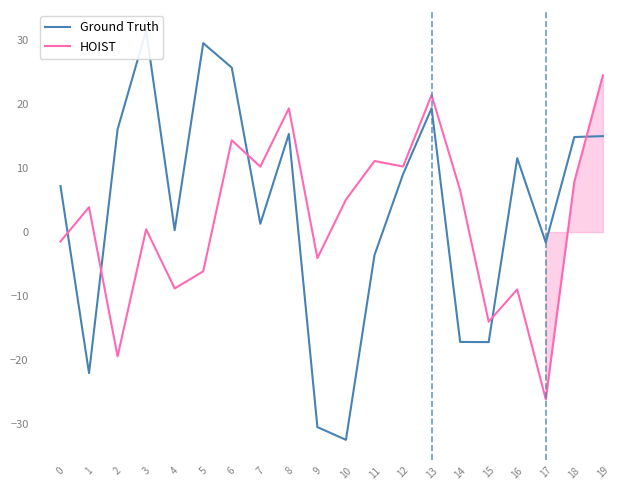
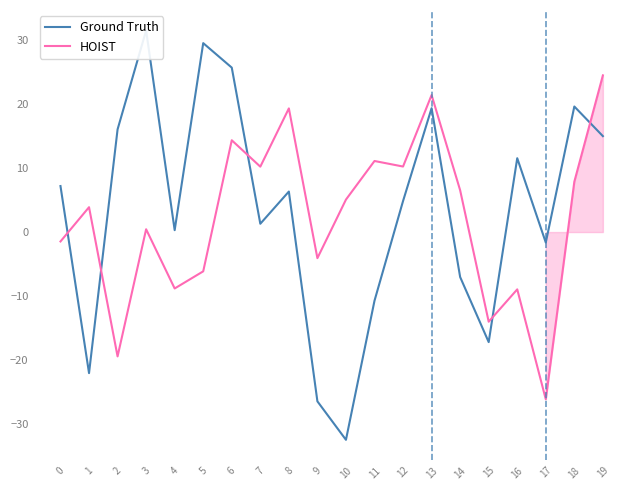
  {
    "Ground Truth": {
      "0": 7,
      "1": -22,
      "2": 16,
      "4": 0,
      "5": 29,
      "6": 26,
      "7": 1,
-     "8": 15,
-     "9": -30,
+     "8": 6,
+     "9": -26,
      "10": -32,
-     "11": -4,
-     "12": 9,
+     "11": -11,
+     "12": 5,
      "13": 19,
-     "14": -17,
+     "14": -7,
      "15": -17,
      "16": 12,
      "17": -2,
-     "18": 15,
+     "18": 20,
      "19": 15
    }
  }
